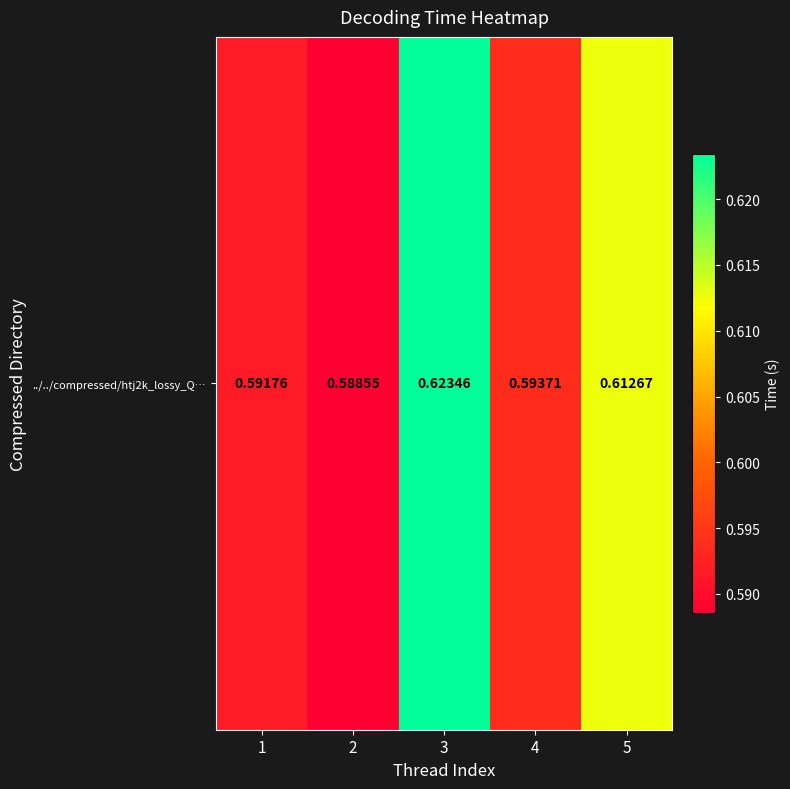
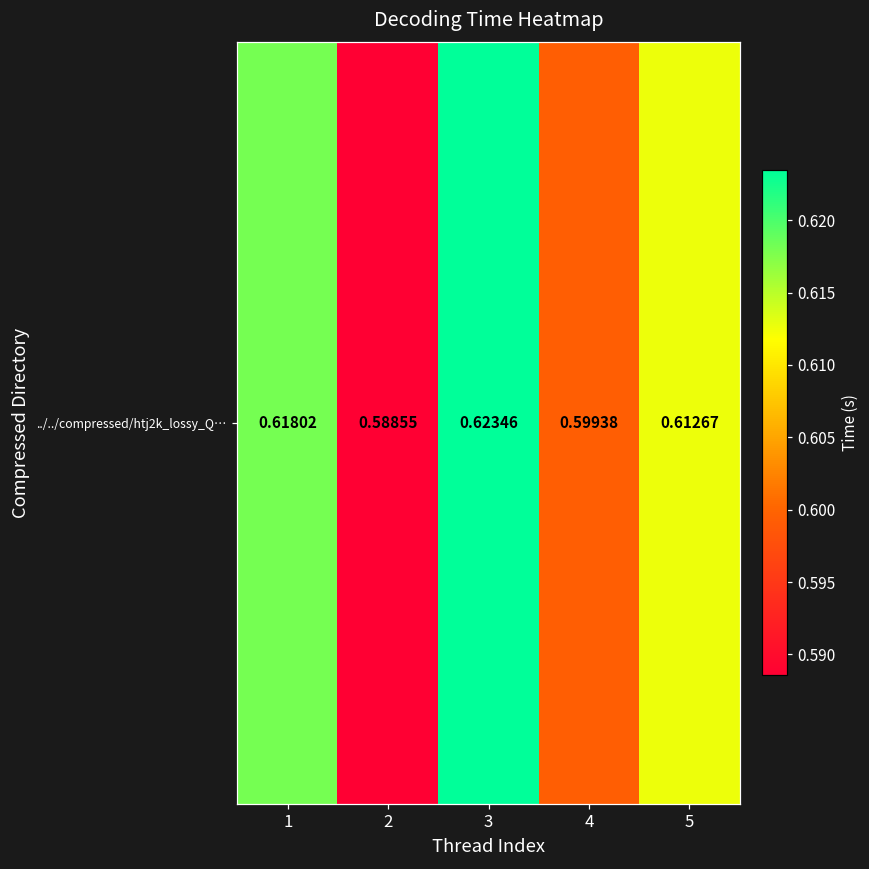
  {
    "../../compressed/htj2k_lossy_Q…": {
-     "1": 0.59176,
+     "1": 0.61802,
      "2": 0.58855,
      "3": 0.62346,
-     "4": 0.59371,
+     "4": 0.59938,
      "5": 0.61267
    }
  }
